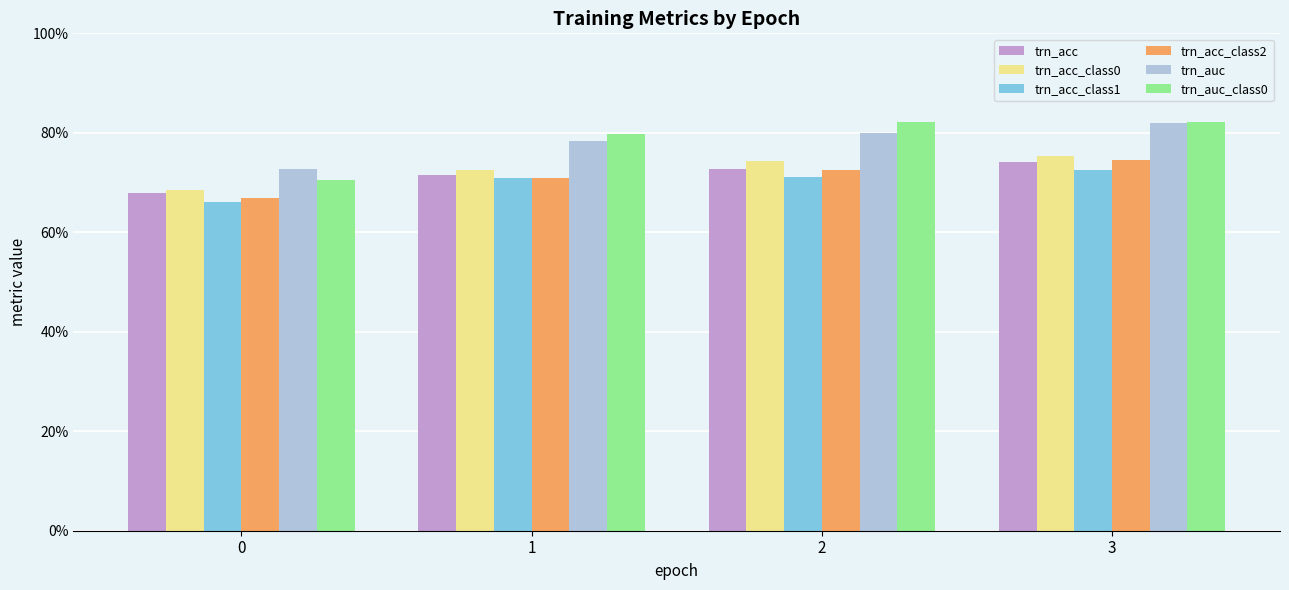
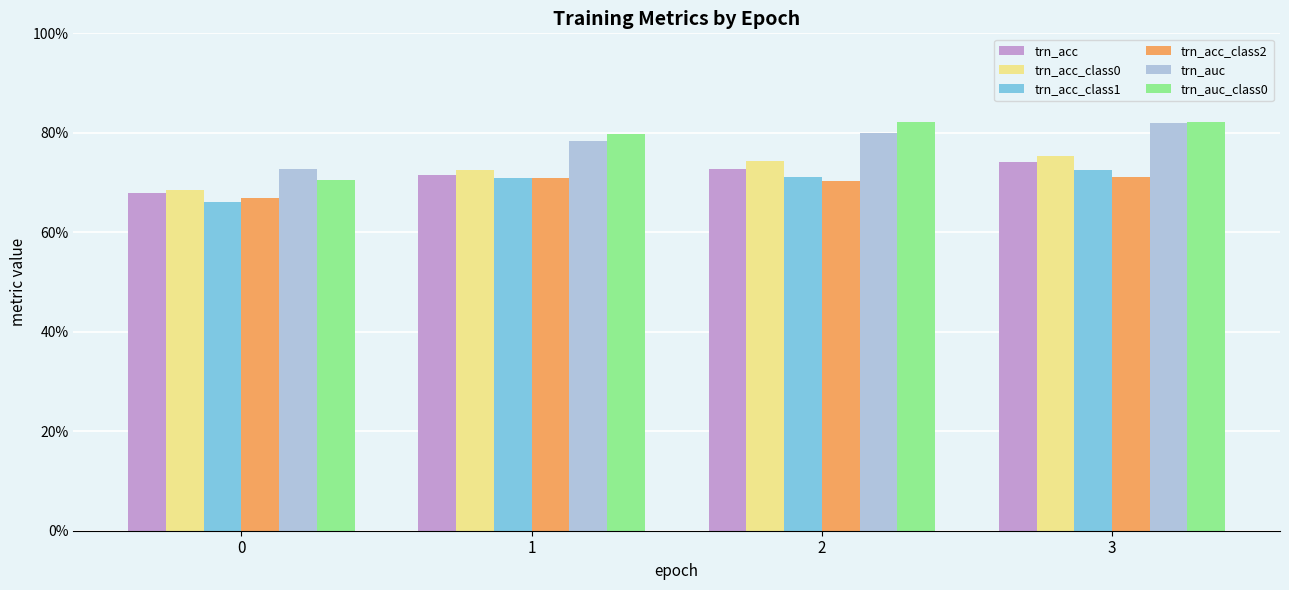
  {
    "trn_acc_class0": {
      "0": "68%",
      "1": "72%",
      "2": "74%",
      "3": "75%"
    },
    "trn_acc_class2": {
      "0": "67%",
      "1": "71%",
-     "2": "73%",
-     "3": "75%"
+     "2": "70%",
+     "3": "71%"
    },
    "trn_auc_class0": {
      "0": "71%",
      "1": "80%",
      "2": "82%",
      "3": "82%"
    }
  }
